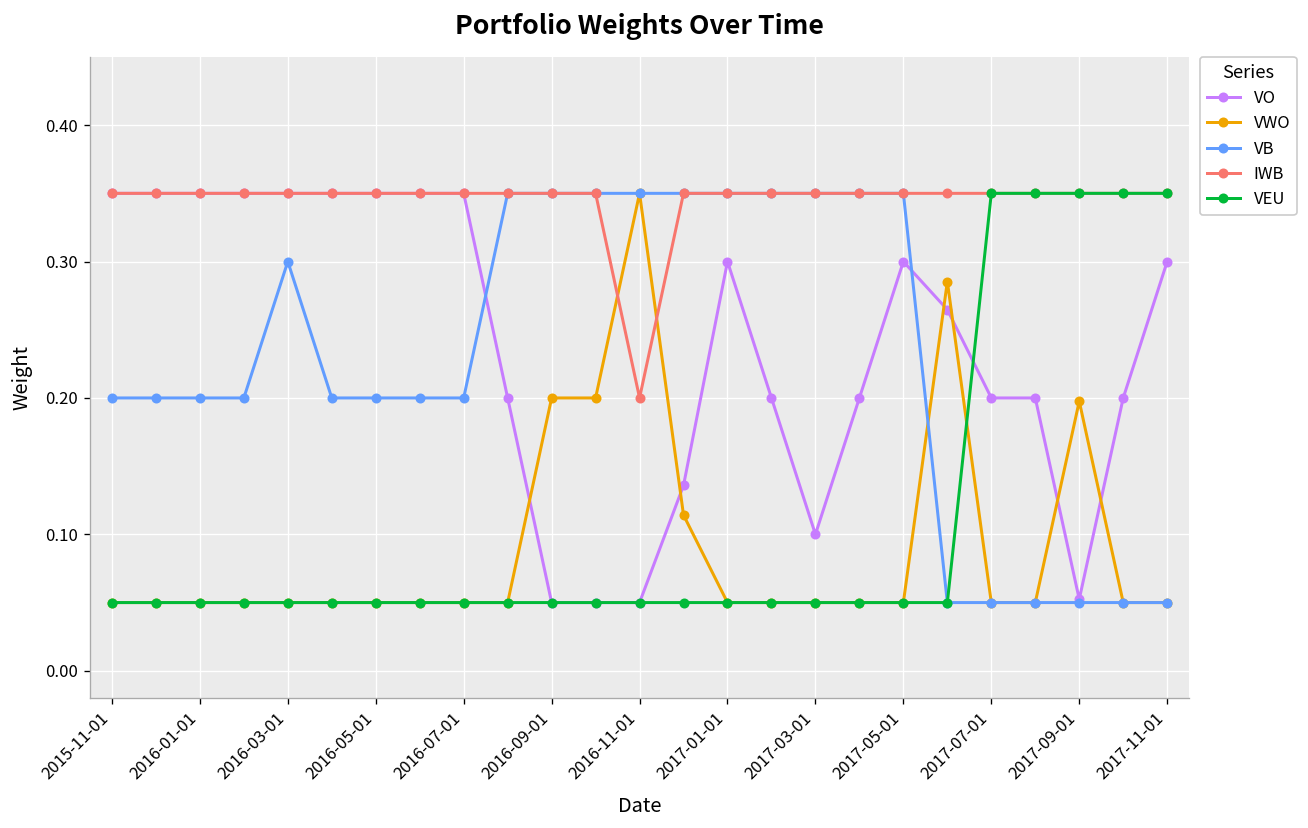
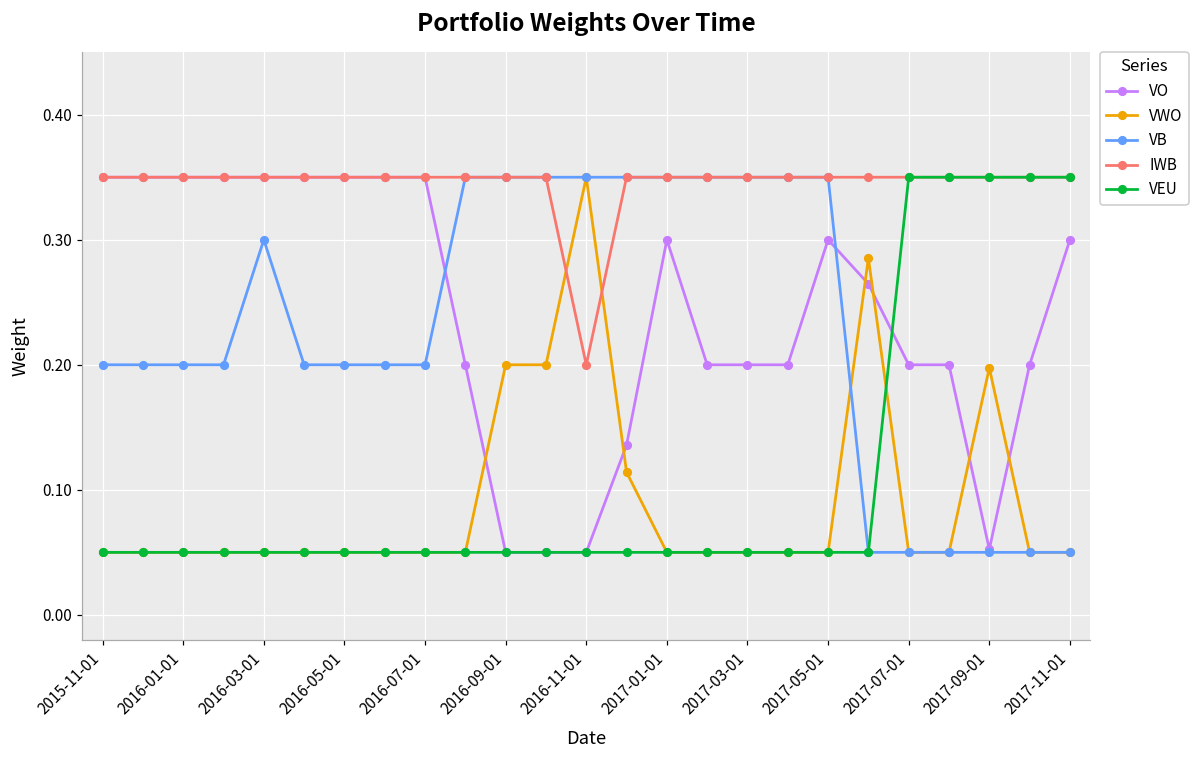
  {
    "VO": {
      "2017-01-01": 0.3,
-     "2017-03-01": 0.1,
+     "2017-03-01": 0.2,
      "2017-05-01": 0.3,
      "2017-07-01": 0.2,
      "2017-09-01": 0.052,
      "2017-11-01": 0.3
    },
    "VWO": {
      "2016-09-01": 0.2,
      "2017-09-01": 0.198
    },
    "VB": {
      "2015-11-01": 0.2,
      "2016-01-01": 0.2,
      "2016-03-01": 0.3,
      "2016-05-01": 0.2,
      "2016-07-01": 0.2,
      "2017-09-01": 0.050
    },
    "IWB": {
      "2016-11-01": 0.2
    }
  }
